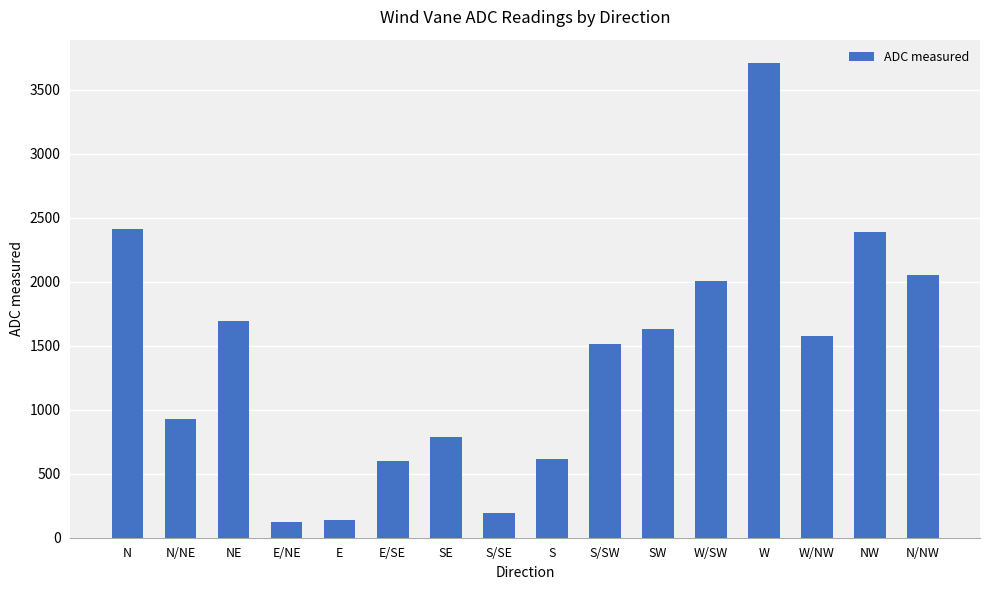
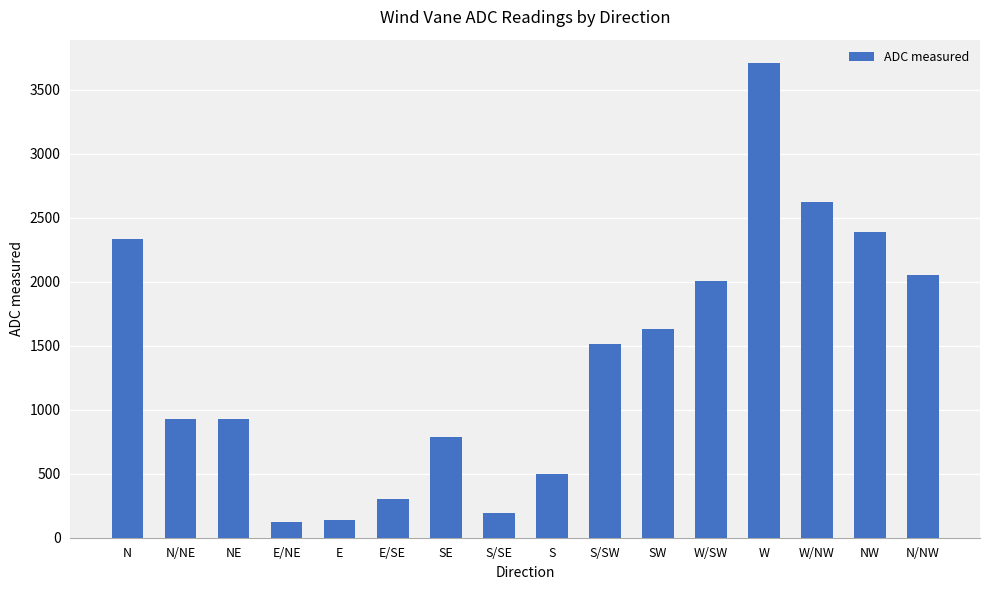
  {
-   "N": 2410,
+   "N": 2340,
    "N/NE": 930,
-   "NE": 1700,
+   "NE": 930,
    "E/NE": 120,
    "E": 140,
-   "E/SE": 600,
+   "E/SE": 300,
    "SE": 780,
    "S/SE": 190,
-   "S": 620,
+   "S": 490,
    "S/SW": 1520,
    "SW": 1630,
    "W/SW": 2010,
    "W": 3710,
-   "W/NW": 1580,
+   "W/NW": 2630,
    "NW": 2390,
    "N/NW": 2060
  }
